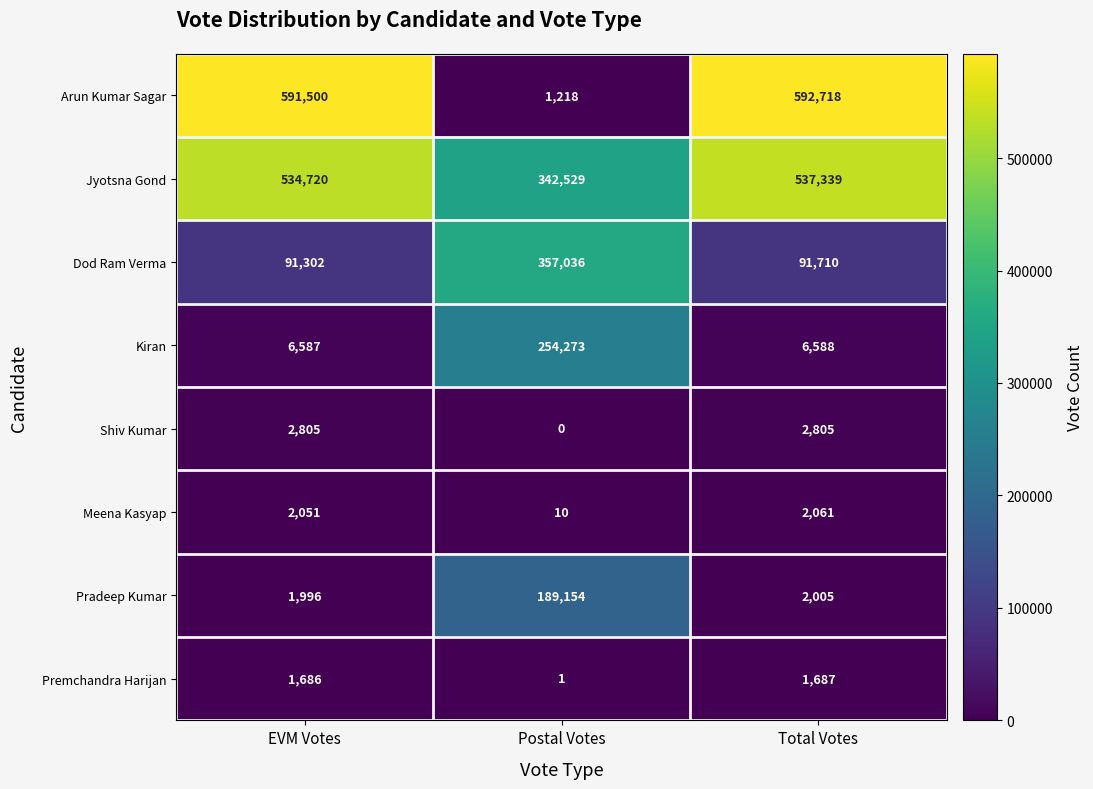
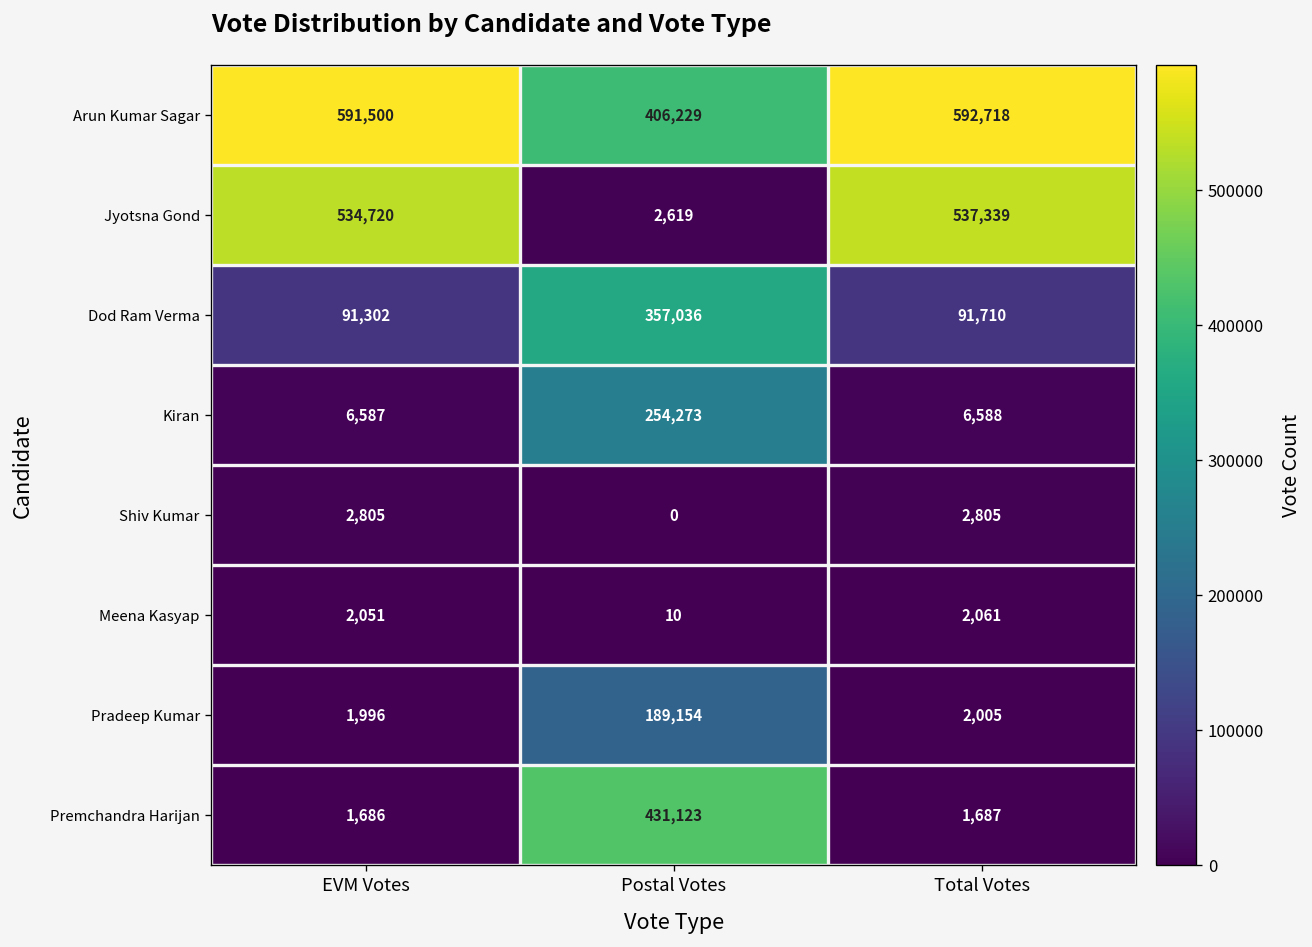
  {
    "Arun Kumar Sagar": {
      "EVM Votes": "591,500",
-     "Postal Votes": "1,218",
+     "Postal Votes": "406,229",
      "Total Votes": "592,718"
    },
    "Jyotsna Gond": {
      "EVM Votes": "534,720",
-     "Postal Votes": "342,529",
+     "Postal Votes": "2,619",
      "Total Votes": "537,339"
    },
    "Dod Ram Verma": {
      "EVM Votes": "91,302",
      "Postal Votes": "357,036",
      "Total Votes": "91,710"
    },
    "Kiran": {
      "EVM Votes": "6,587",
      "Postal Votes": "254,273",
      "Total Votes": "6,588"
    },
    "Shiv Kumar": {
      "EVM Votes": "2,805",
      "Postal Votes": "0",
      "Total Votes": "2,805"
    },
    "Meena Kasyap": {
      "EVM Votes": "2,051",
      "Postal Votes": "10",
      "Total Votes": "2,061"
    },
    "Pradeep Kumar": {
      "EVM Votes": "1,996",
      "Postal Votes": "189,154",
      "Total Votes": "2,005"
    },
    "Premchandra Harijan": {
      "EVM Votes": "1,686",
-     "Postal Votes": "1",
+     "Postal Votes": "431,123",
      "Total Votes": "1,687"
    }
  }
